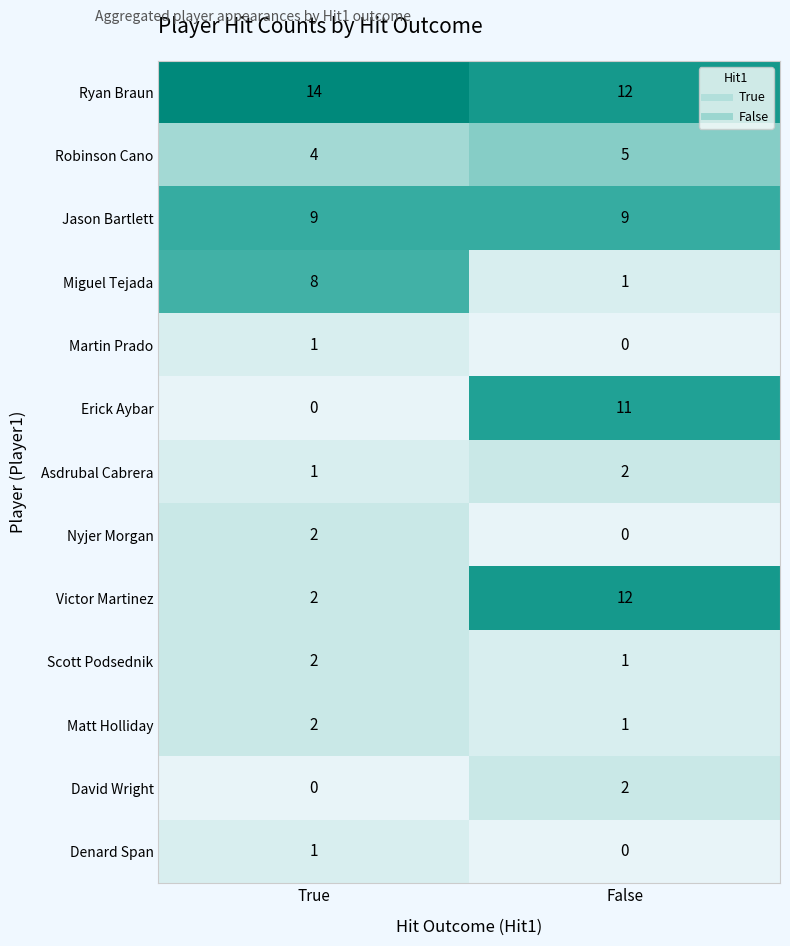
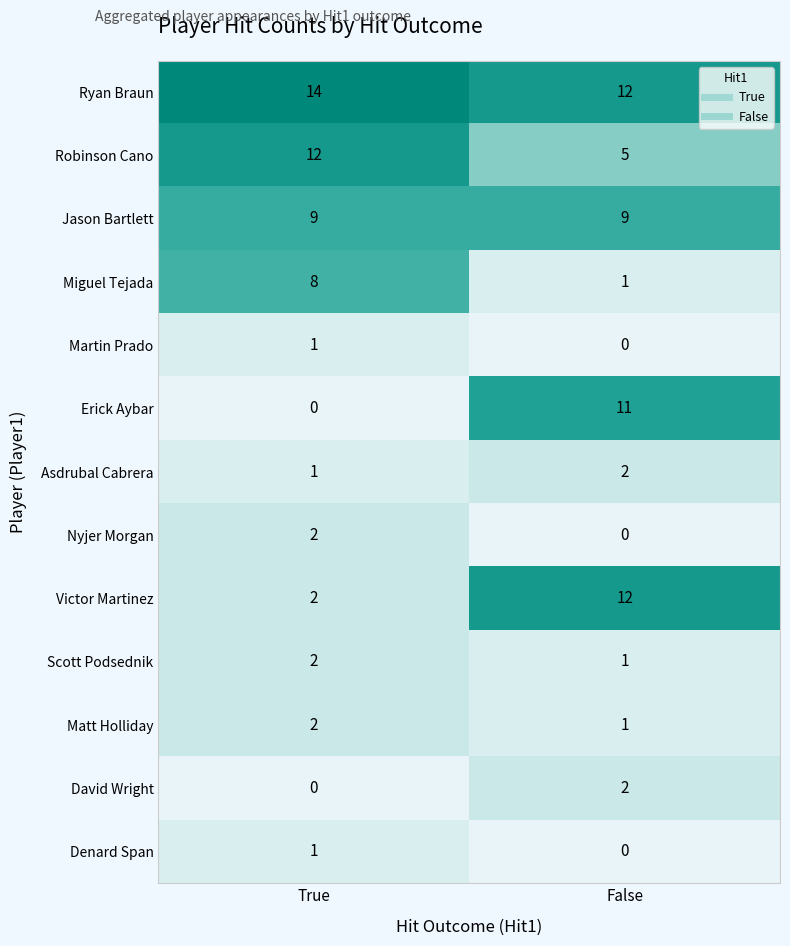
  {
    "Ryan Braun": {
      "True": 14,
      "False": 12
    },
    "Robinson Cano": {
-     "True": 4,
+     "True": 12,
      "False": 5
    },
    "Jason Bartlett": {
      "True": 9,
      "False": 9
    },
    "Miguel Tejada": {
      "True": 8,
      "False": 1
    },
    "Martin Prado": {
      "True": 1,
      "False": 0
    },
    "Erick Aybar": {
      "True": 0,
      "False": 11
    },
    "Asdrubal Cabrera": {
      "True": 1,
      "False": 2
    },
    "Nyjer Morgan": {
      "True": 2,
      "False": 0
    },
    "Victor Martinez": {
      "True": 2,
      "False": 12
    },
    "Scott Podsednik": {
      "True": 2,
      "False": 1
    },
    "Matt Holliday": {
      "True": 2,
      "False": 1
    },
    "David Wright": {
      "True": 0,
      "False": 2
    },
    "Denard Span": {
      "True": 1,
      "False": 0
    }
  }
